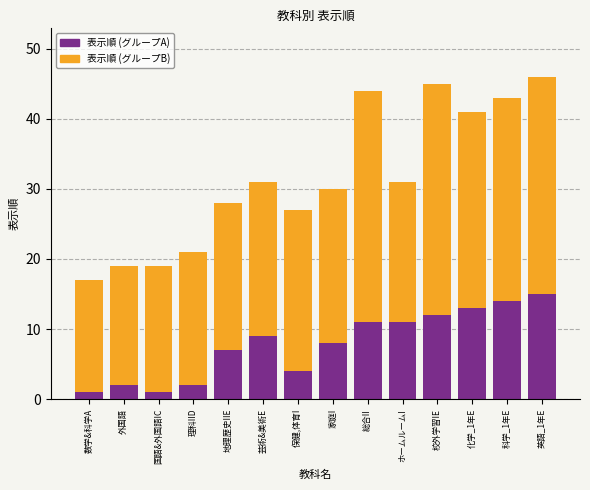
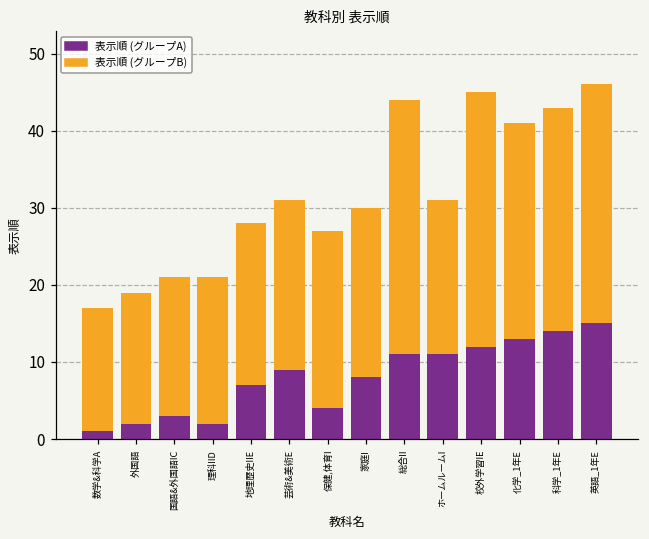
  {
    "表示順 (グループA)": {
      "数学&科学A": 1,
      "外国語": 2,
-     "国語&外国語IC": 1,
+     "国語&外国語IC": 3,
      "理科IID": 2,
      "地理歴史IIE": 7,
      "芸術&美術E": 9,
      "保健,体育I": 4,
      "家庭I": 8,
      "総合II": 11,
      "ホームルームI": 11,
      "校外学習IE": 12,
      "化学_1年E": 13,
      "科学_1年E": 14,
      "英語_1年E": 15
    },
    "表示順 (グループB)": {
      "数学&科学A": 16,
      "外国語": 17,
      "国語&外国語IC": 18,
      "理科IID": 19,
      "地理歴史IIE": 21,
      "芸術&美術E": 22,
      "保健,体育I": 23,
      "家庭I": 22,
      "総合II": 33,
      "ホームルームI": 20,
      "校外学習IE": 33,
      "化学_1年E": 28,
      "科学_1年E": 29,
      "英語_1年E": 31
    }
  }
